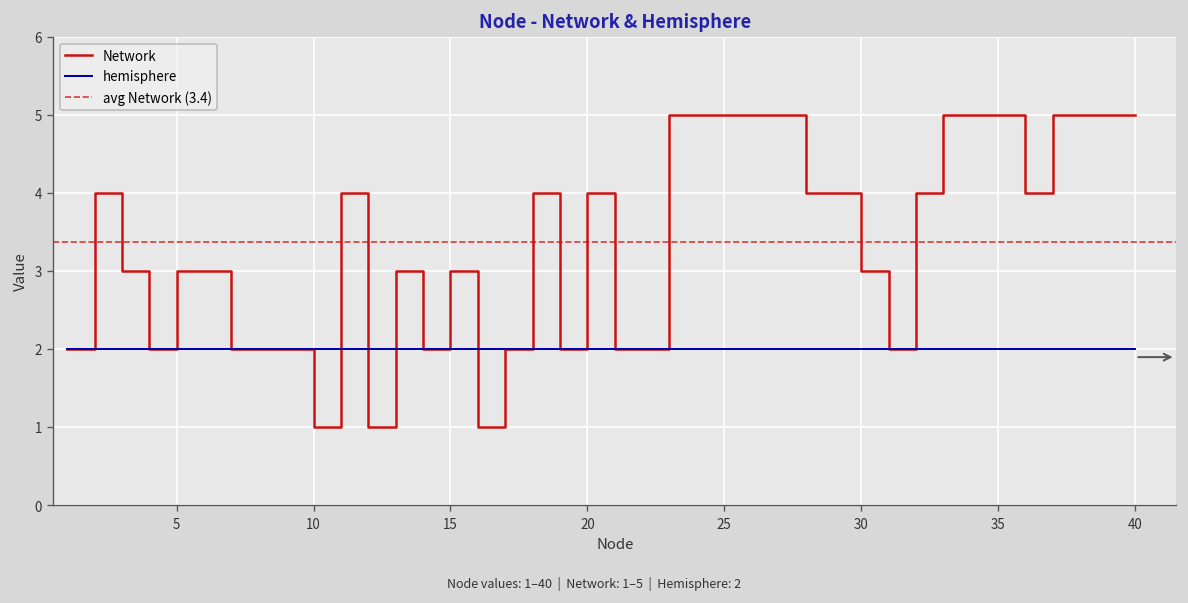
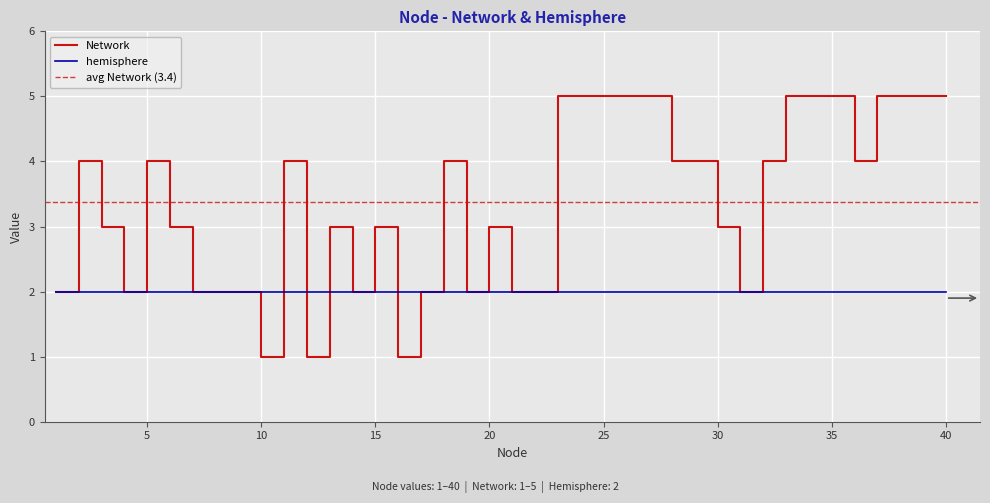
  {
    "Network": {
-     "5": 3,
+     "5": 4,
      "10": 1,
      "15": 3,
-     "20": 4,
+     "20": 3,
      "25": 5,
      "30": 3,
      "35": 5,
      "40": 5
    },
    "hemisphere": {
      "5": 2,
      "10": 2,
      "15": 2,
      "20": 2,
      "25": 2,
      "30": 2,
      "35": 2,
      "40": 2
    }
  }
